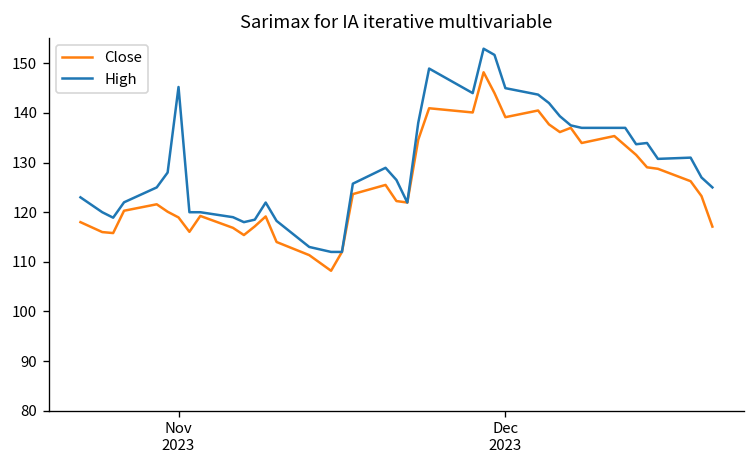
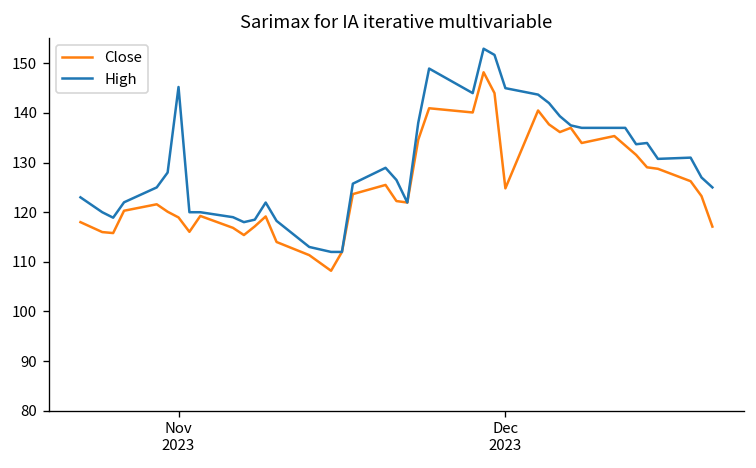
  {
    "Close": {
      "Nov 2023": 119,
-     "Dec 2023": 139
+     "Dec 2023": 125
    },
    "High": {
      "Nov 2023": 145,
      "Dec 2023": 145
    }
  }
